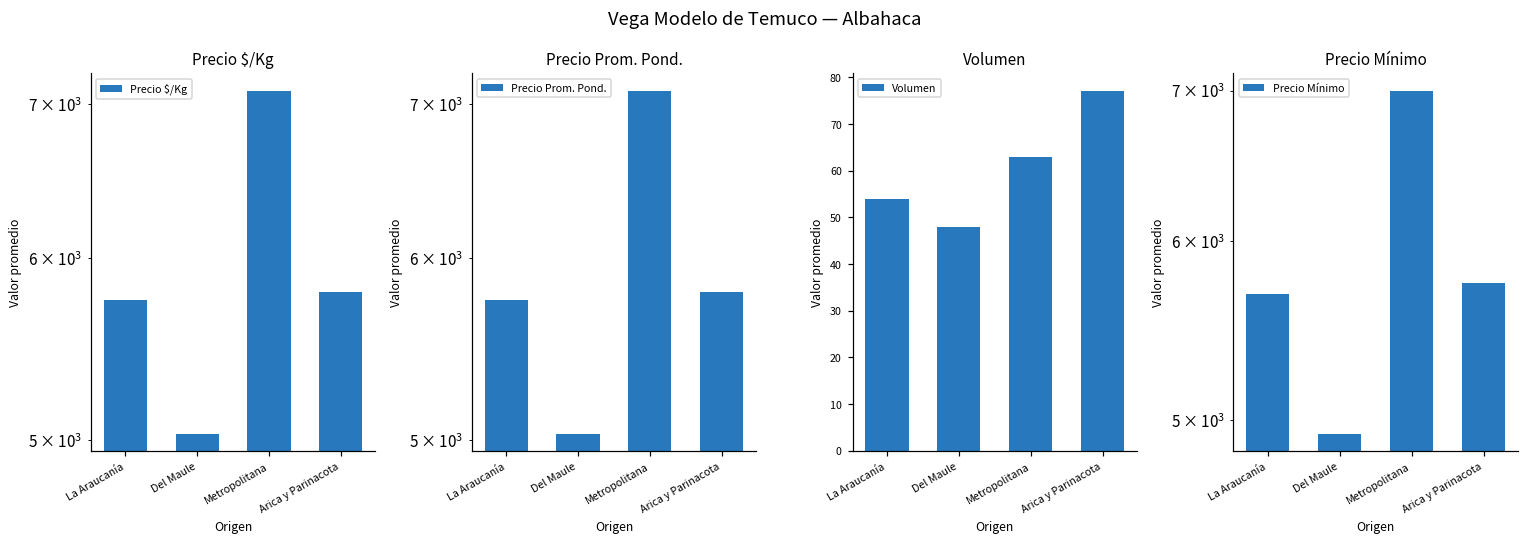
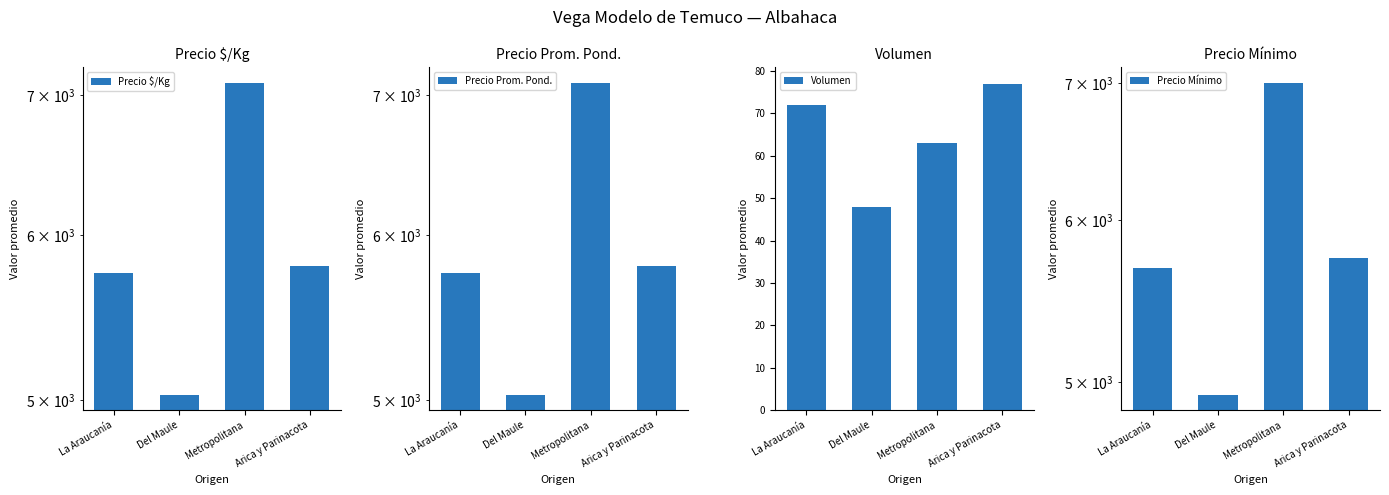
  {
    "Volumen": {
-     "La Araucanía": 54,
+     "La Araucanía": 72,
      "Del Maule": 48,
      "Metropolitana": 63,
      "Arica y Parinacota": 77
    }
  }
